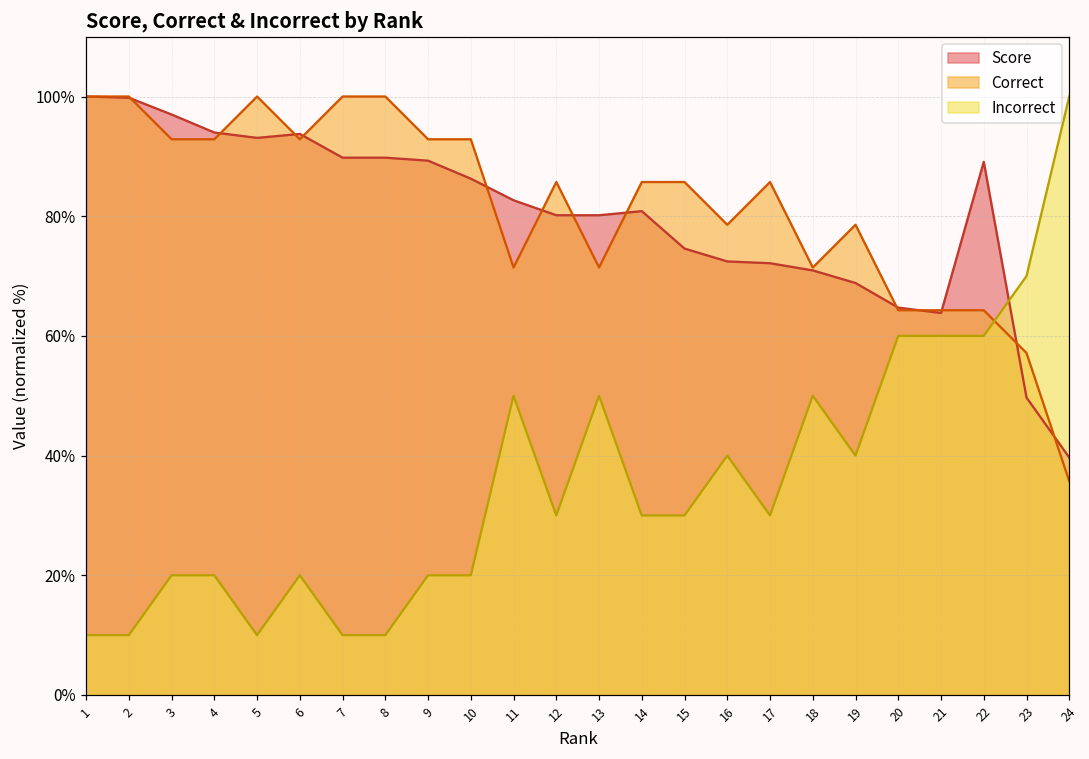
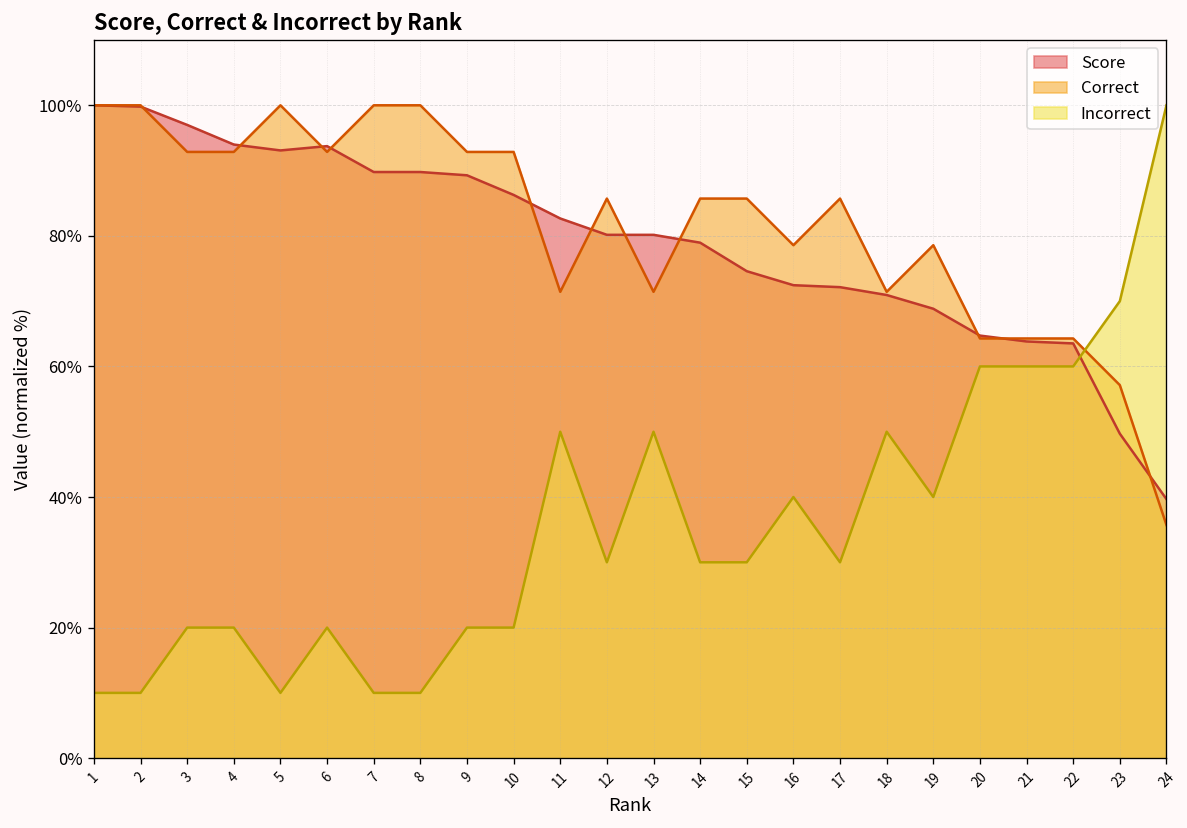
  {
    "Score": {
      "3": "97%",
      "4": "94%",
      "5": "93%",
      "6": "94%",
      "7": "90%",
      "8": "90%",
      "9": "89%",
      "10": "86%",
      "11": "83%",
      "12": "80%",
      "13": "80%",
-     "14": "81%",
+     "14": "79%",
      "15": "75%",
      "16": "72%",
      "17": "72%",
      "18": "71%",
      "19": "69%",
-     "22": "89%",
+     "22": "64%",
      "23": "50%",
      "24": "40%"
    }
  }
